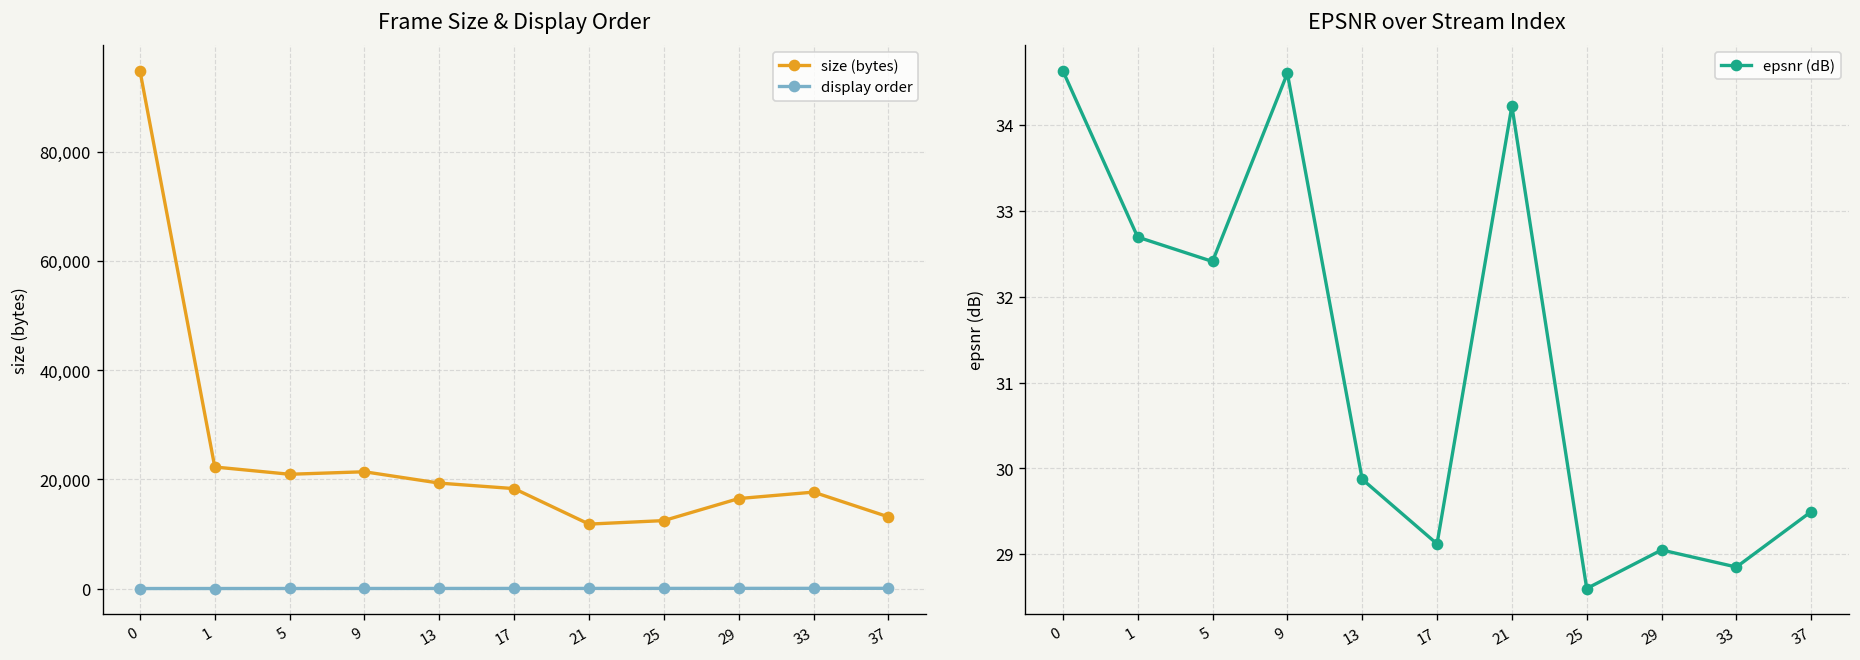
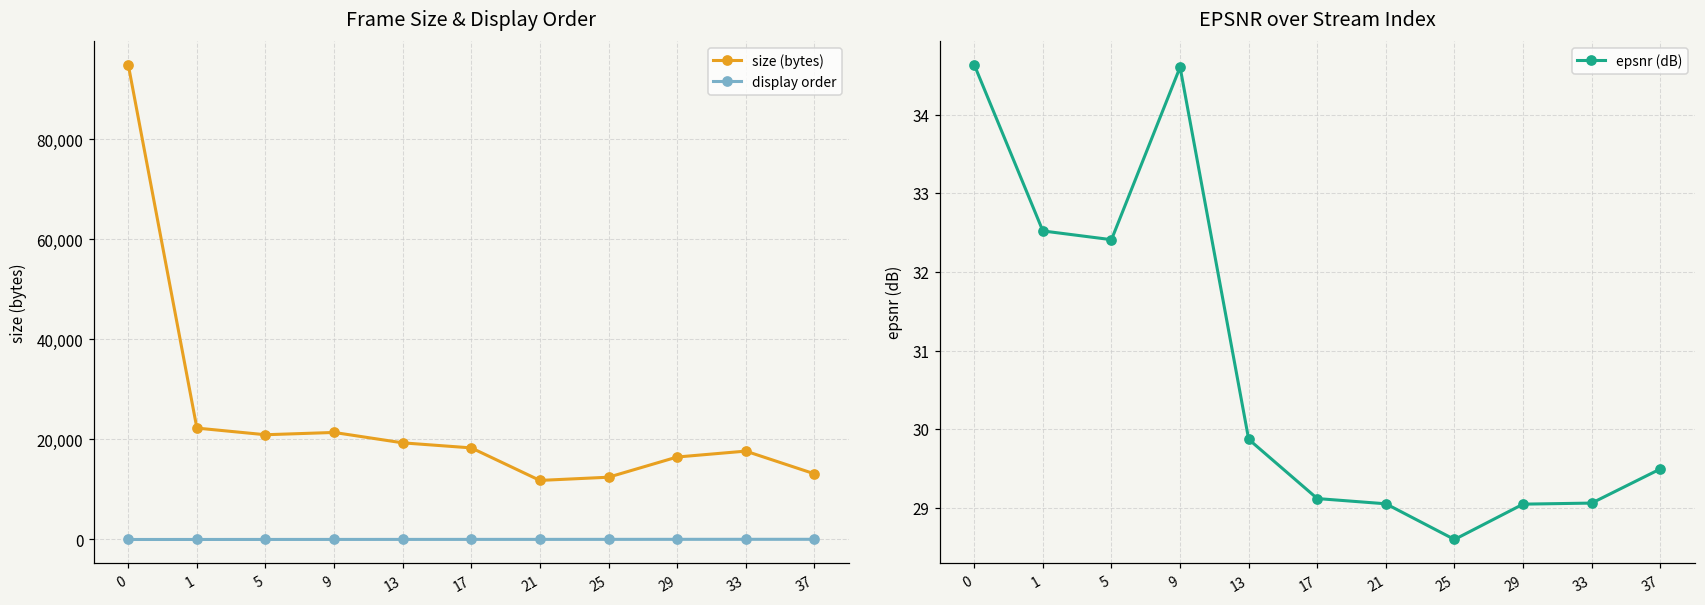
  {
    "Frame Size & Display Order": {
      "size (bytes)": {
        "0": "95,000",
        "1": "22,000",
        "5": "21,000",
        "9": "21,000",
        "13": "19,000",
        "17": "18,000",
        "21": "12,000",
        "25": "12,000",
        "29": "16,000",
        "33": "18,000",
        "37": "13,000"
      },
      "display order": {
        "0": "0",
        "1": "0",
        "5": "0",
        "9": "0",
        "13": "0",
        "17": "0",
        "21": "0",
        "25": "0",
        "29": "0",
        "33": "0",
        "37": "0"
      }
    },
    "EPSNR over Stream Index": {
      "0": "34.6",
-     "1": "32.7",
+     "1": "32.5",
      "5": "32.4",
      "9": "34.6",
      "13": "29.9",
      "17": "29.1",
-     "21": "34.2",
+     "21": "29.1",
      "25": "28.6",
      "29": "29.0",
-     "33": "28.8",
+     "33": "29.1",
      "37": "29.5"
    }
  }
